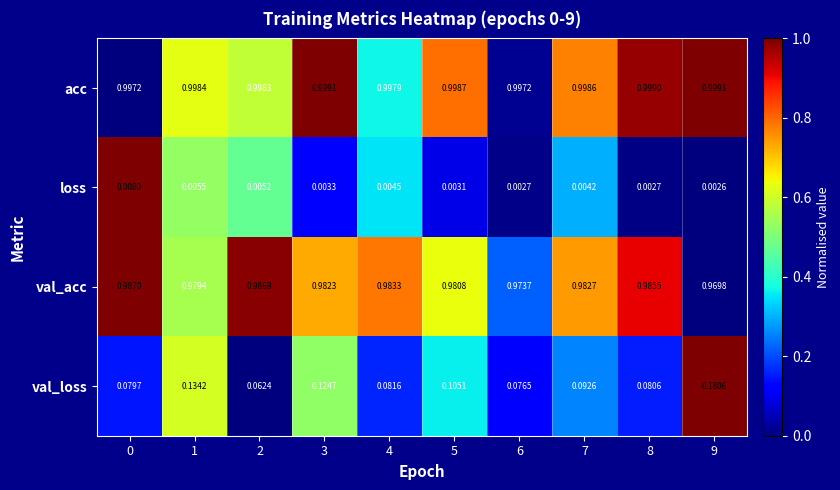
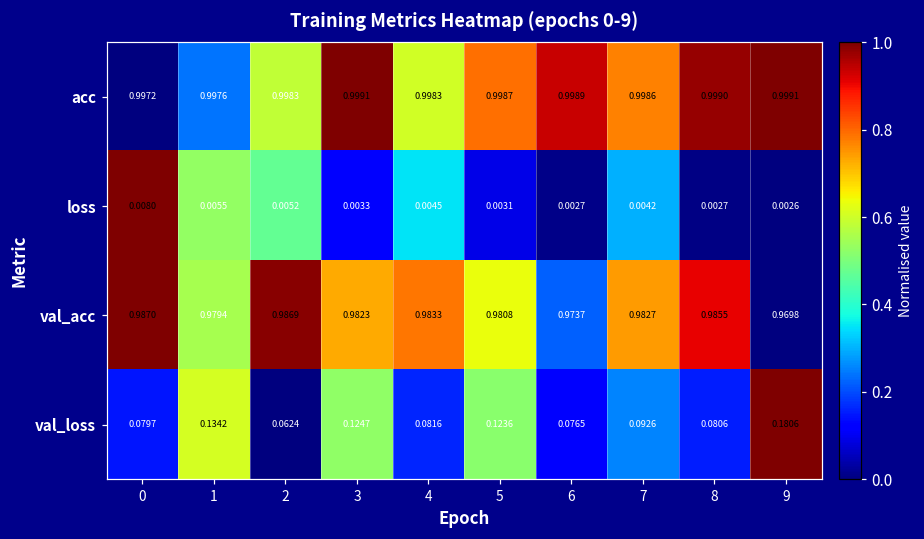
  {
    "acc": {
      "0": 0.9972,
-     "1": 0.9984,
+     "1": 0.9976,
      "2": 0.9983,
      "3": 0.9991,
-     "4": 0.9979,
+     "4": 0.9983,
      "5": 0.9987,
-     "6": 0.9972,
+     "6": 0.9989,
      "7": 0.9986,
      "8": 0.9990,
      "9": 0.9991
    },
    "loss": {
      "0": 0.0080,
      "1": 0.0055,
      "2": 0.0052,
      "3": 0.0033,
      "4": 0.0045,
      "5": 0.0031,
      "6": 0.0027,
      "7": 0.0042,
      "8": 0.0027,
      "9": 0.0026
    },
    "val_acc": {
      "0": 0.9870,
      "1": 0.9794,
      "2": 0.9869,
      "3": 0.9823,
      "4": 0.9833,
      "5": 0.9808,
      "6": 0.9737,
      "7": 0.9827,
      "8": 0.9855,
      "9": 0.9698
    },
    "val_loss": {
      "0": 0.0797,
      "1": 0.1342,
      "2": 0.0624,
      "3": 0.1247,
      "4": 0.0816,
-     "5": 0.1051,
+     "5": 0.1236,
      "6": 0.0765,
      "7": 0.0926,
      "8": 0.0806,
      "9": 0.1806
    }
  }
